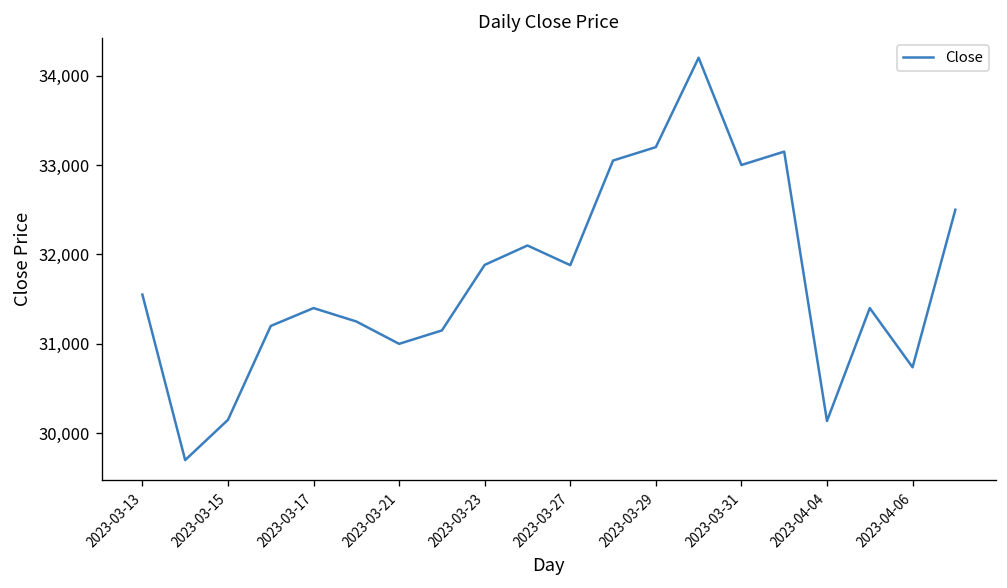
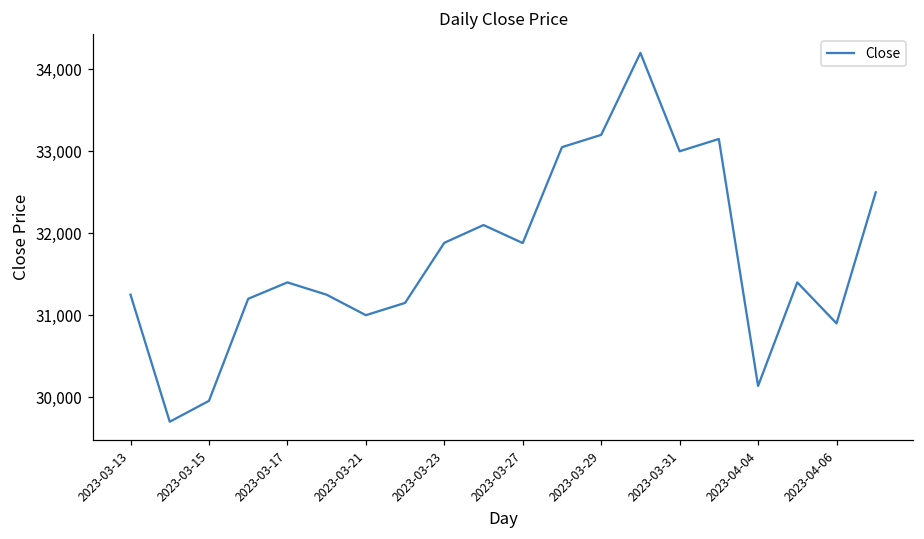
  {
-   "2023-03-13": "31,600",
-   "2023-03-15": "30,200",
+   "2023-03-13": "31,300",
+   "2023-03-15": "30,000",
    "2023-03-17": "31,400",
    "2023-03-21": "31,000",
    "2023-03-23": "31,900",
    "2023-03-27": "31,900",
    "2023-03-29": "33,200",
    "2023-03-31": "33,000",
    "2023-04-04": "30,100",
-   "2023-04-06": "30,700"
+   "2023-04-06": "30,900"
  }
